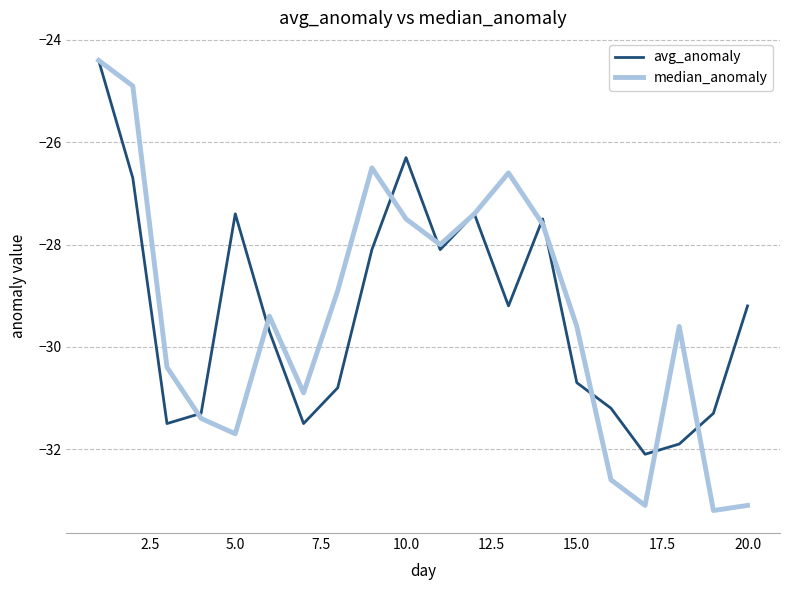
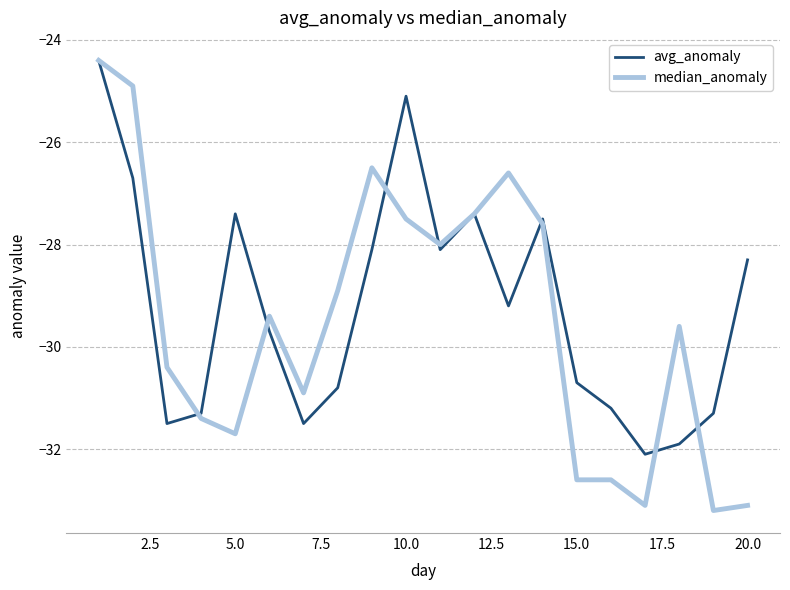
  {
    "avg_anomaly": {
      "5.0": -27.4,
-     "10.0": -26.3,
+     "10.0": -25.1,
      "15.0": -30.7,
-     "20.0": -29.2
+     "20.0": -28.3
    },
    "median_anomaly": {
      "5.0": -31.7,
      "10.0": -27.5,
-     "15.0": -29.6,
+     "15.0": -32.6,
      "20.0": -33.1
    }
  }
